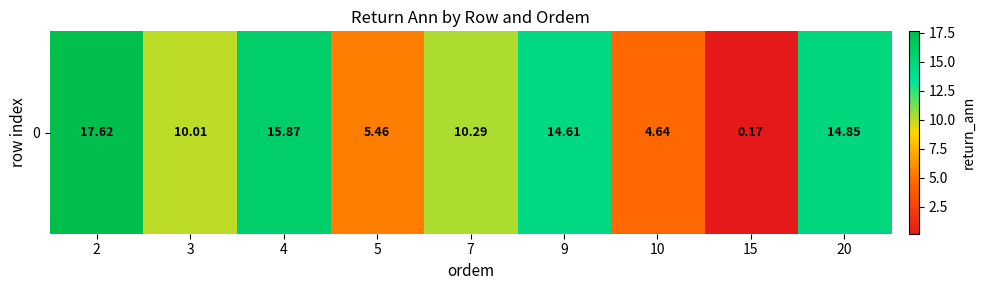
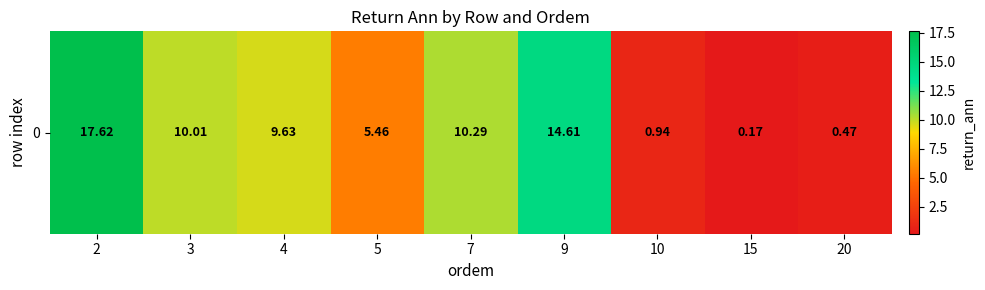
  {
    "0": {
      "2": 17.62,
      "3": 10.01,
-     "4": 15.87,
+     "4": 9.63,
      "5": 5.46,
      "7": 10.29,
      "9": 14.61,
-     "10": 4.64,
+     "10": 0.94,
      "15": 0.17,
-     "20": 14.85
+     "20": 0.47
    }
  }
